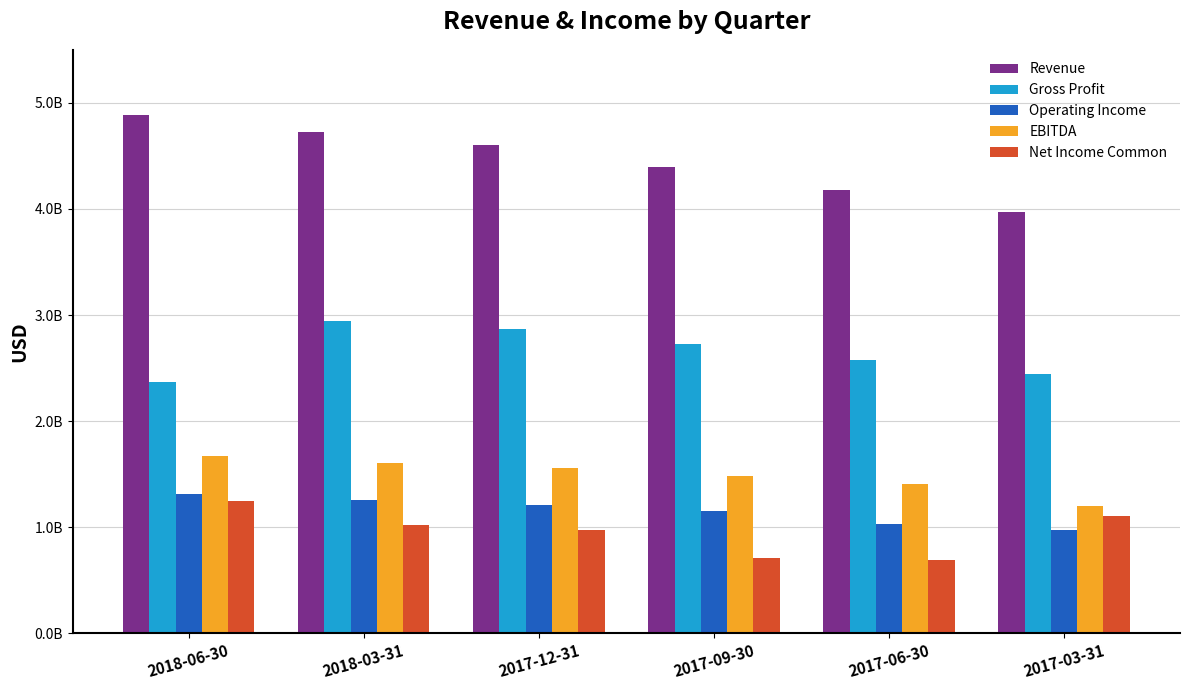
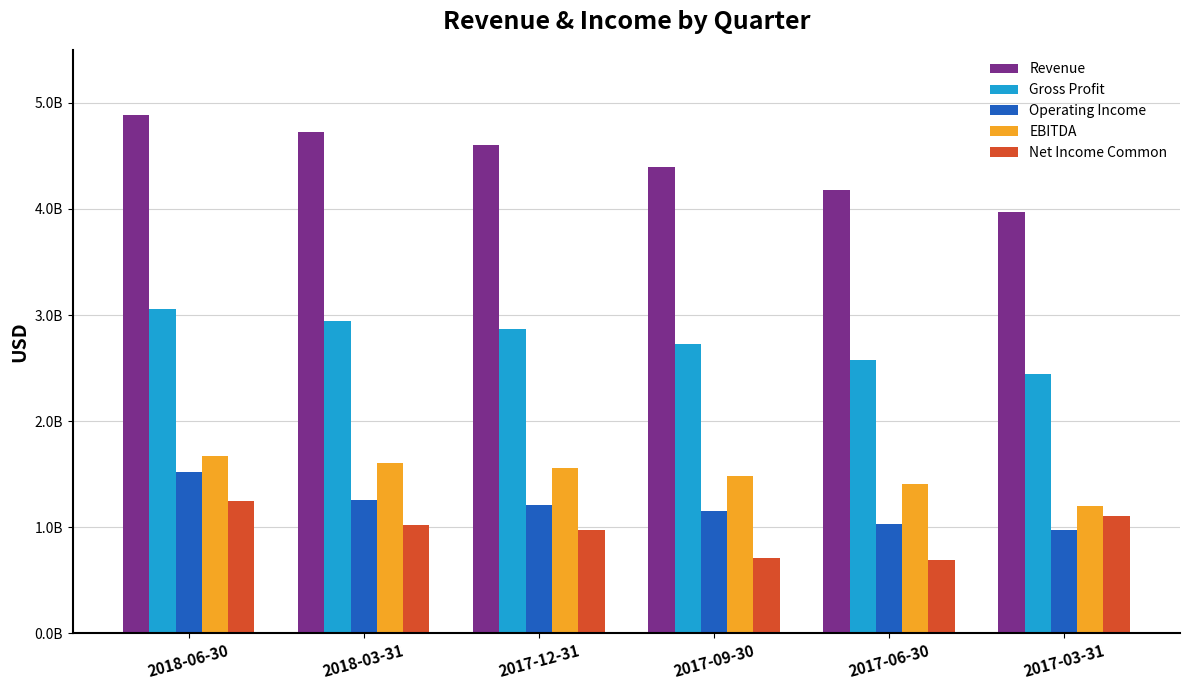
  {
    "Revenue": {
      "2018-06-30": 4880000000,
      "2018-03-31": 4720000000,
      "2017-12-31": 4610000000,
      "2017-09-30": 4390000000,
      "2017-06-30": 4180000000,
      "2017-03-31": 3970000000
    },
    "Gross Profit": {
-     "2018-06-30": 2370000000,
+     "2018-06-30": 3060000000,
      "2018-03-31": 2950000000,
      "2017-12-31": 2860000000,
      "2017-09-30": 2730000000,
      "2017-06-30": 2580000000,
      "2017-03-31": 2440000000
    },
    "Operating Income": {
-     "2018-06-30": 1310000000,
+     "2018-06-30": 1520000000,
      "2018-03-31": 1250000000,
      "2017-12-31": 1210000000,
      "2017-09-30": 1150000000,
      "2017-06-30": 1030000000,
      "2017-03-31": 970000000
    },
    "EBITDA": {
      "2018-06-30": 1670000000,
      "2018-03-31": 1610000000,
      "2017-12-31": 1560000000,
      "2017-09-30": 1480000000,
      "2017-06-30": 1410000000,
      "2017-03-31": 1200000000
    },
    "Net Income Common": {
      "2018-06-30": 1250000000,
      "2018-03-31": 1030000000,
      "2017-12-31": 970000000,
      "2017-09-30": 710000000,
      "2017-06-30": 690000000,
      "2017-03-31": 1100000000
    }
  }
